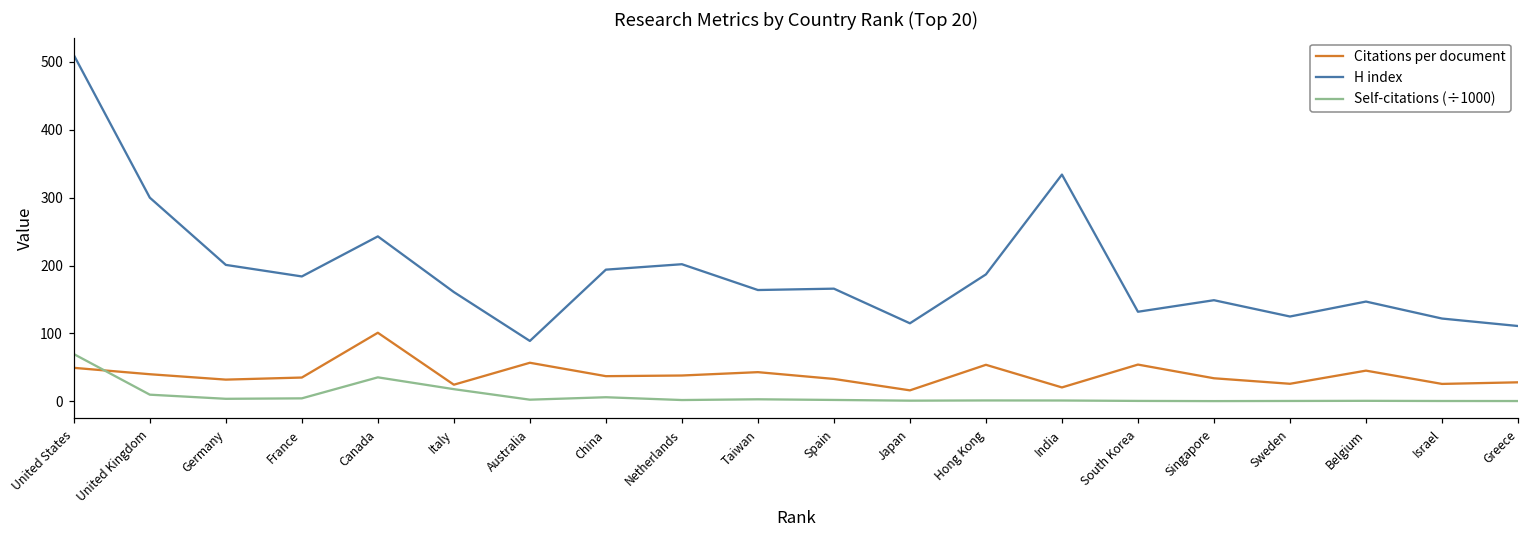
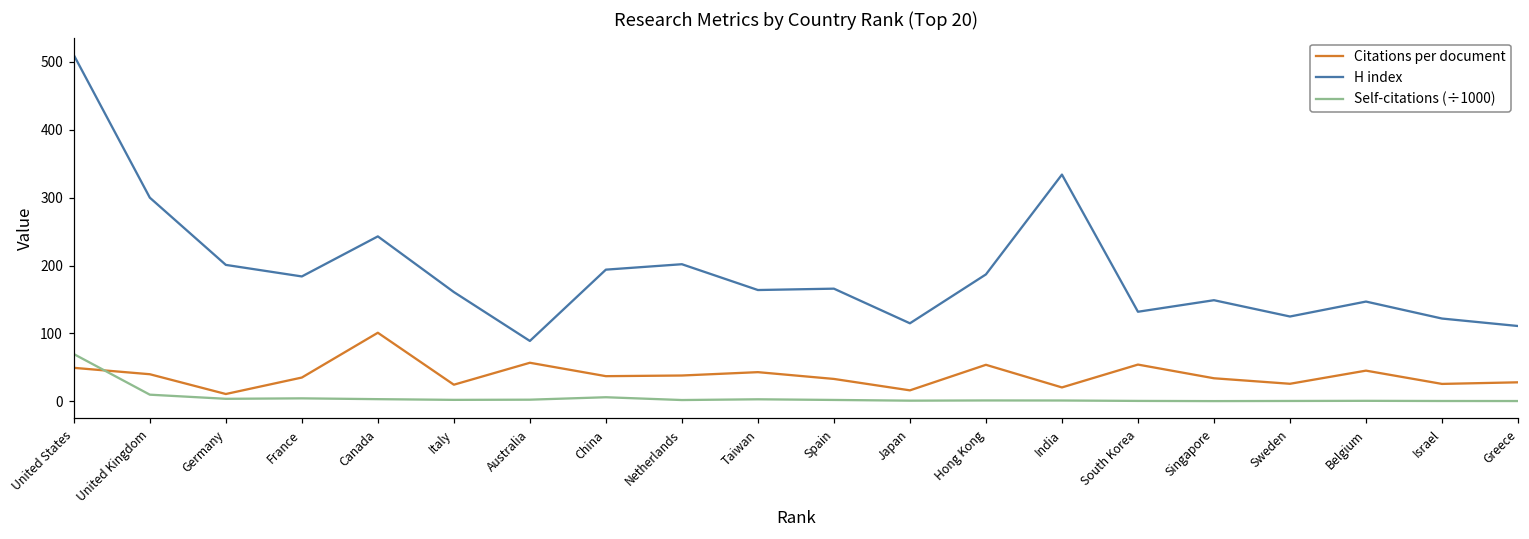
  {
    "Citations per document": {
      "United States": 50,
      "United Kingdom": 40,
-     "Germany": 30,
+     "Germany": 10,
      "France": 40,
      "Canada": 100,
      "Italy": 20,
      "Australia": 60,
      "China": 40,
      "Netherlands": 40,
      "Taiwan": 40,
      "Spain": 30,
      "Japan": 20,
      "Hong Kong": 50,
      "India": 20,
      "South Korea": 50,
      "Singapore": 30,
      "Sweden": 30,
      "Belgium": 50,
      "Israel": 30,
      "Greece": 30
    },
    "H index": {
      "United States": 510,
      "United Kingdom": 300,
      "Germany": 200,
      "France": 180,
      "Canada": 240,
      "Italy": 160,
      "Australia": 90,
      "China": 190,
      "Netherlands": 200,
      "Taiwan": 160,
      "Spain": 170,
      "Japan": 120,
      "Hong Kong": 190,
      "India": 330,
      "South Korea": 130,
      "Singapore": 150,
      "Sweden": 130,
      "Belgium": 150,
      "Israel": 120,
      "Greece": 110
    },
    "Self-citations (÷1000)": {
      "United States": 70,
      "United Kingdom": 10,
      "Germany": 0,
      "France": 0,
-     "Canada": 40,
-     "Italy": 20,
+     "Canada": 0,
+     "Italy": 0,
      "Australia": 0,
      "China": 10,
      "Netherlands": 0,
      "Taiwan": 0,
      "Spain": 0,
      "Japan": 0,
      "Hong Kong": 0,
      "India": 0,
      "South Korea": 0,
      "Singapore": 0,
      "Sweden": 0,
      "Belgium": 0,
      "Israel": 0,
      "Greece": 0
    }
  }
